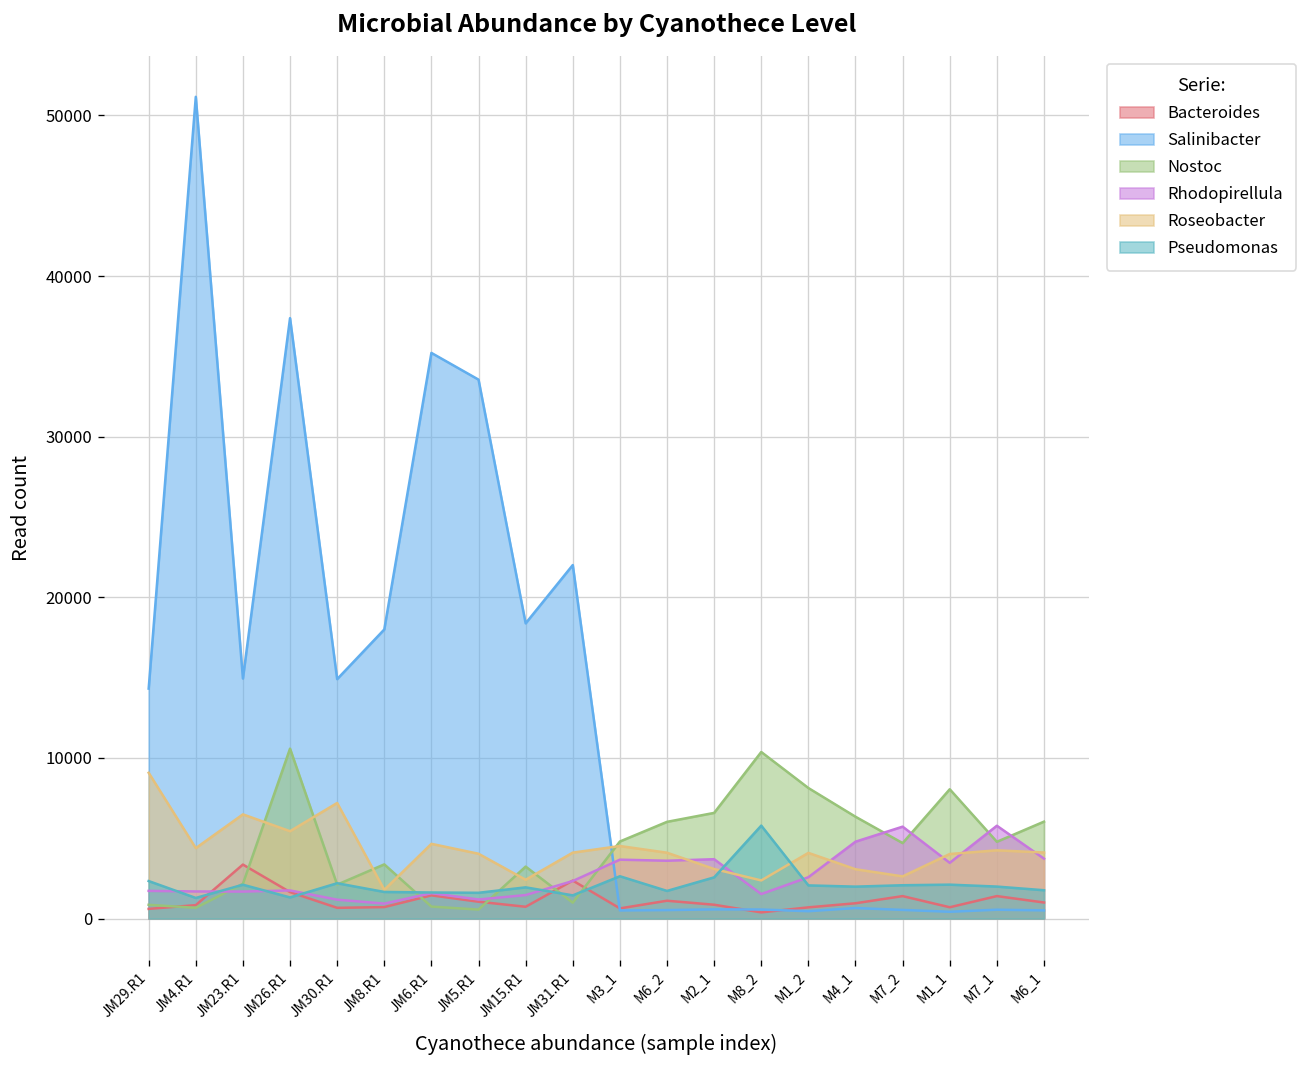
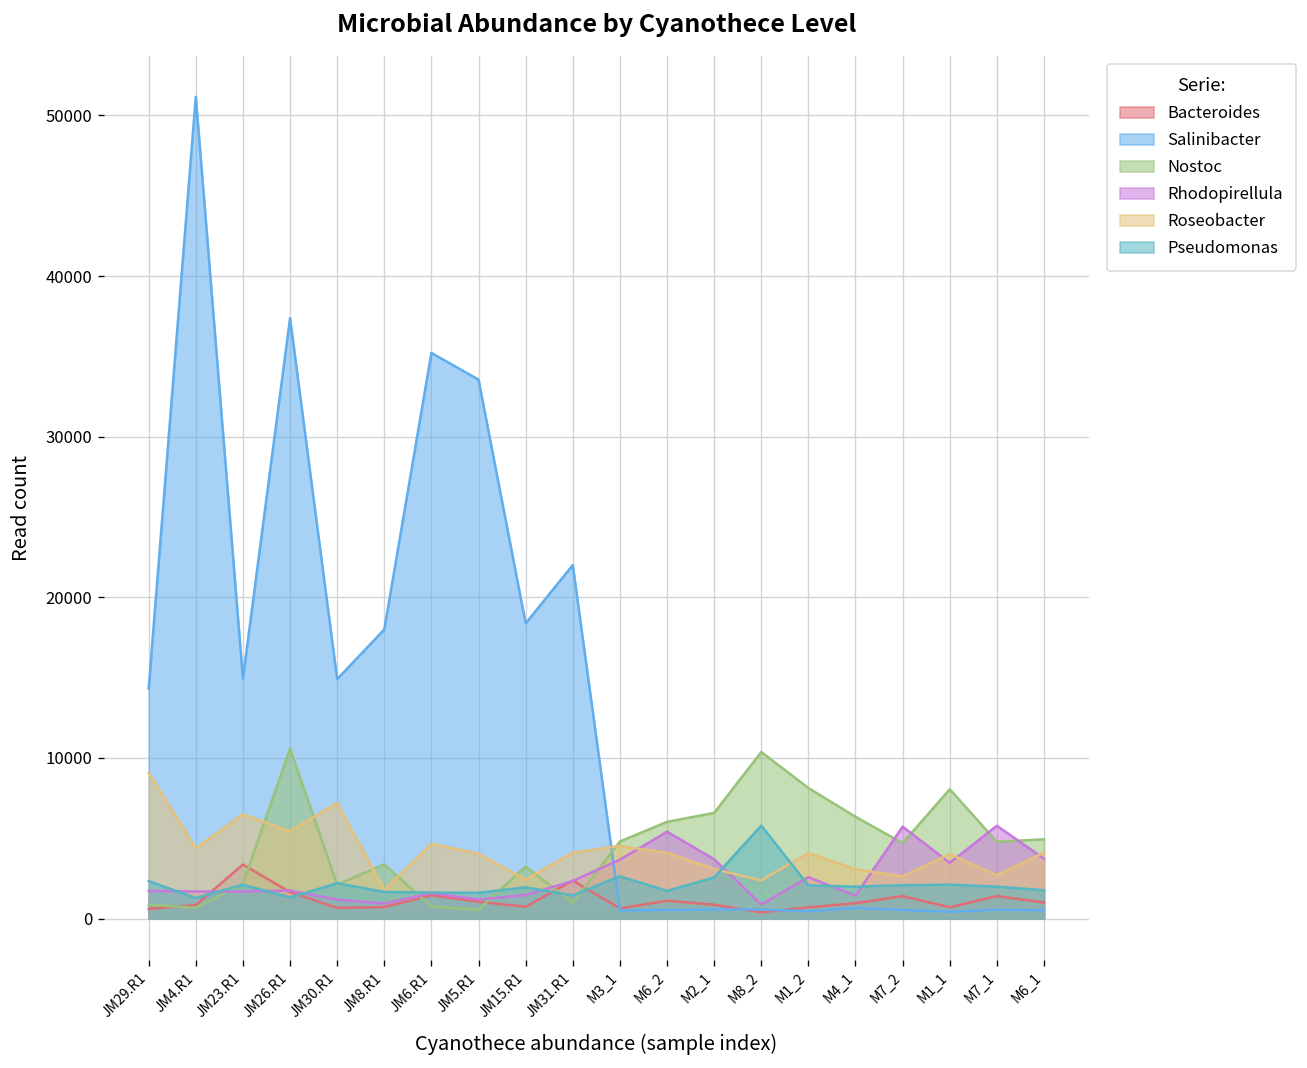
  {
    "Bacteroides": {
      "JM29.R1": 600,
      "JM23.R1": 3400,
      "JM30.R1": 700,
      "JM8.R1": 700,
      "JM15.R1": 700,
      "M6_2": 1100,
      "M2_1": 900,
      "M1_2": 700,
      "M4_1": 1000,
      "M7_2": 1400,
      "M1_1": 700,
      "M7_1": 1400,
      "M6_1": 1000
    },
    "Nostoc": {
      "JM29.R1": 900,
      "JM26.R1": 10600,
      "JM8.R1": 3400,
      "JM6.R1": 700,
      "JM5.R1": 600,
      "JM15.R1": 3200,
      "JM31.R1": 1000,
      "M3_1": 4800,
      "M6_2": 6000,
      "M2_1": 6600,
      "M8_2": 10400,
      "M1_2": 8100,
      "M4_1": 6300,
      "M7_2": 4700,
      "M1_1": 8100,
      "M7_1": 4800,
-     "M6_1": 6000
+     "M6_1": 4900
    },
    "Rhodopirellula": {
      "JM29.R1": 1700,
      "JM4.R1": 1700,
      "JM23.R1": 1700,
      "JM30.R1": 1200,
      "JM8.R1": 900,
      "JM15.R1": 1500,
      "M3_1": 3700,
-     "M6_2": 3600,
+     "M6_2": 5400,
      "M2_1": 3700,
-     "M8_2": 1500,
+     "M8_2": 900,
      "M1_2": 2600,
-     "M4_1": 4800,
+     "M4_1": 1400,
      "M7_2": 5700,
      "M1_1": 3500,
      "M7_1": 5800,
      "M6_1": 3700
    },
    "Roseobacter": {
      "JM29.R1": 9100,
      "JM4.R1": 4400,
      "JM23.R1": 6500,
      "JM26.R1": 5400,
      "JM30.R1": 7200,
      "JM6.R1": 4700,
      "JM5.R1": 4000,
      "JM15.R1": 2400,
      "JM31.R1": 4100,
      "M3_1": 4500,
      "M6_2": 4100,
      "M2_1": 3100,
      "M8_2": 2400,
      "M1_2": 4100,
      "M4_1": 3100,
      "M7_2": 2600,
      "M1_1": 4000,
-     "M7_1": 4200,
+     "M7_1": 2700,
      "M6_1": 4100
    }
  }
